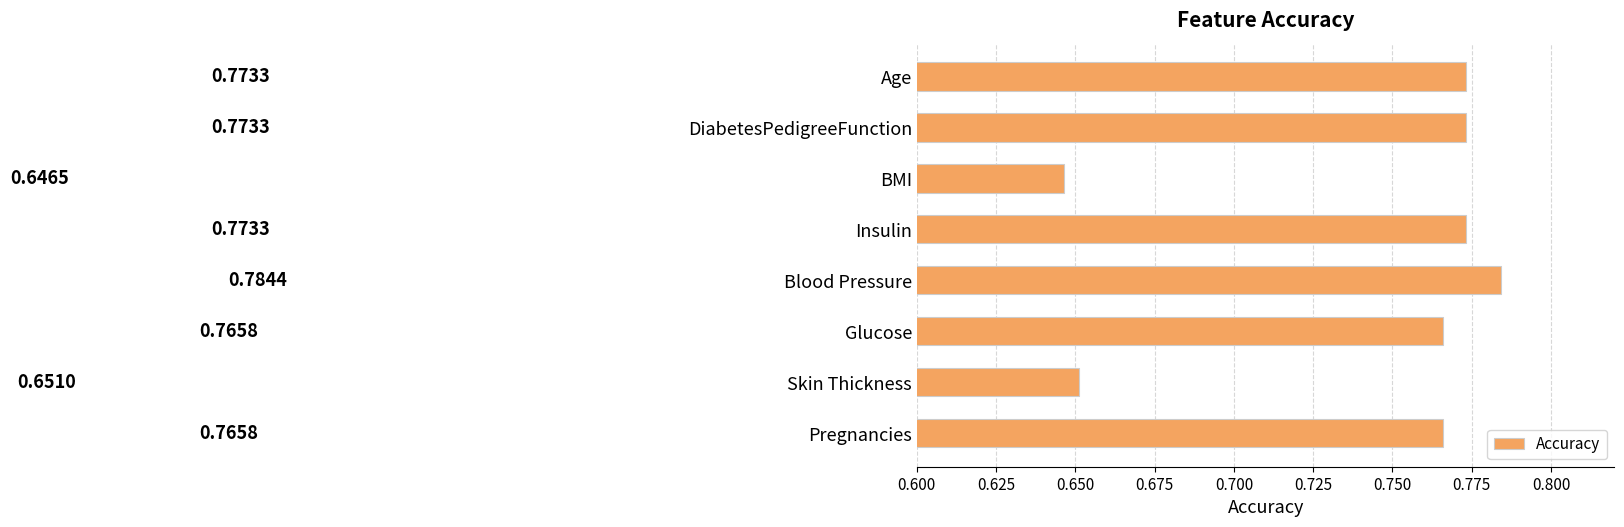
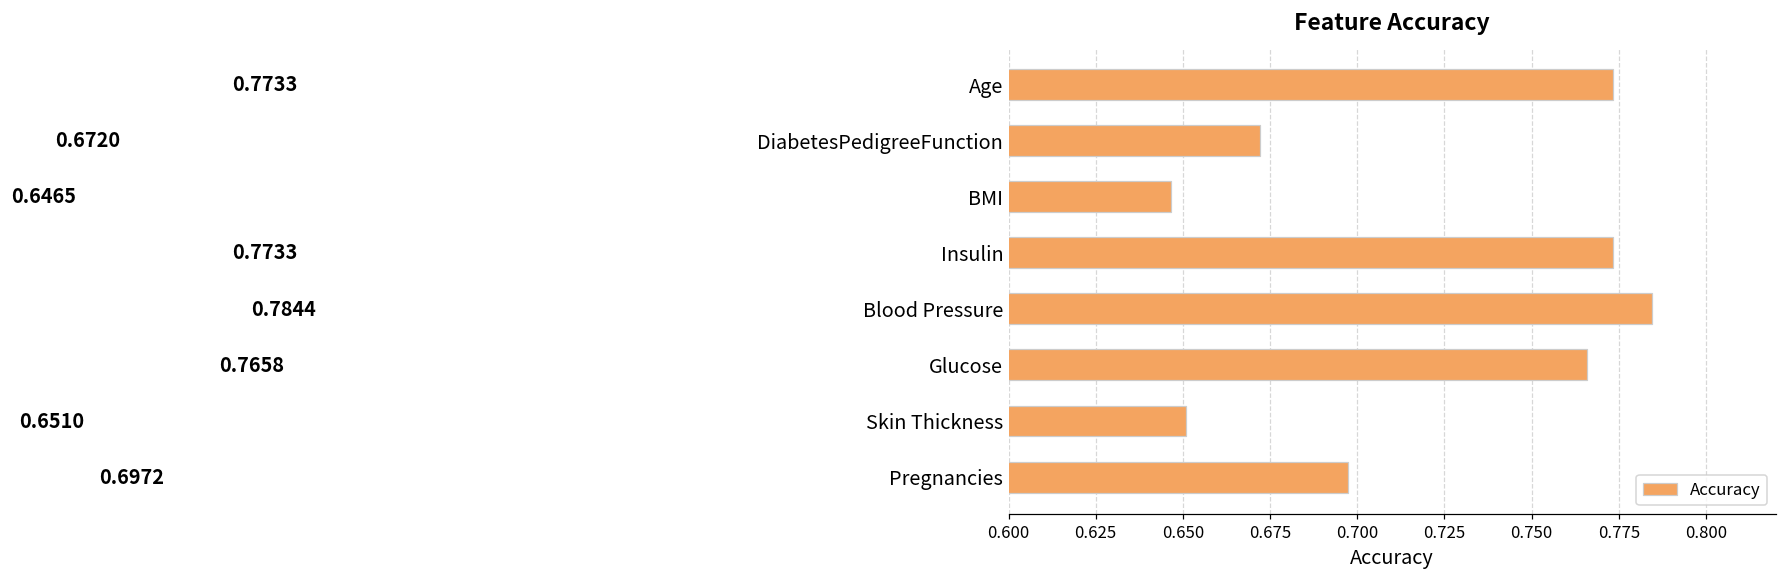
  {
    "Age": 0.7733,
-   "DiabetesPedigreeFunction": 0.7733,
+   "DiabetesPedigreeFunction": 0.6720,
    "BMI": 0.6465,
    "Insulin": 0.7733,
    "Blood Pressure": 0.7844,
    "Glucose": 0.7658,
    "Skin Thickness": 0.6510,
-   "Pregnancies": 0.7658
+   "Pregnancies": 0.6972
  }
